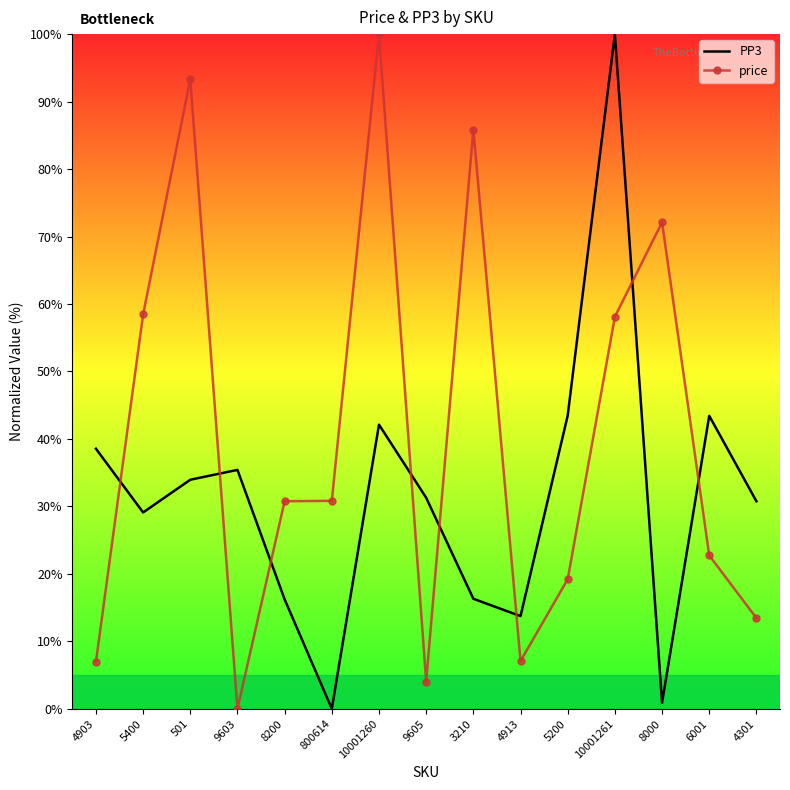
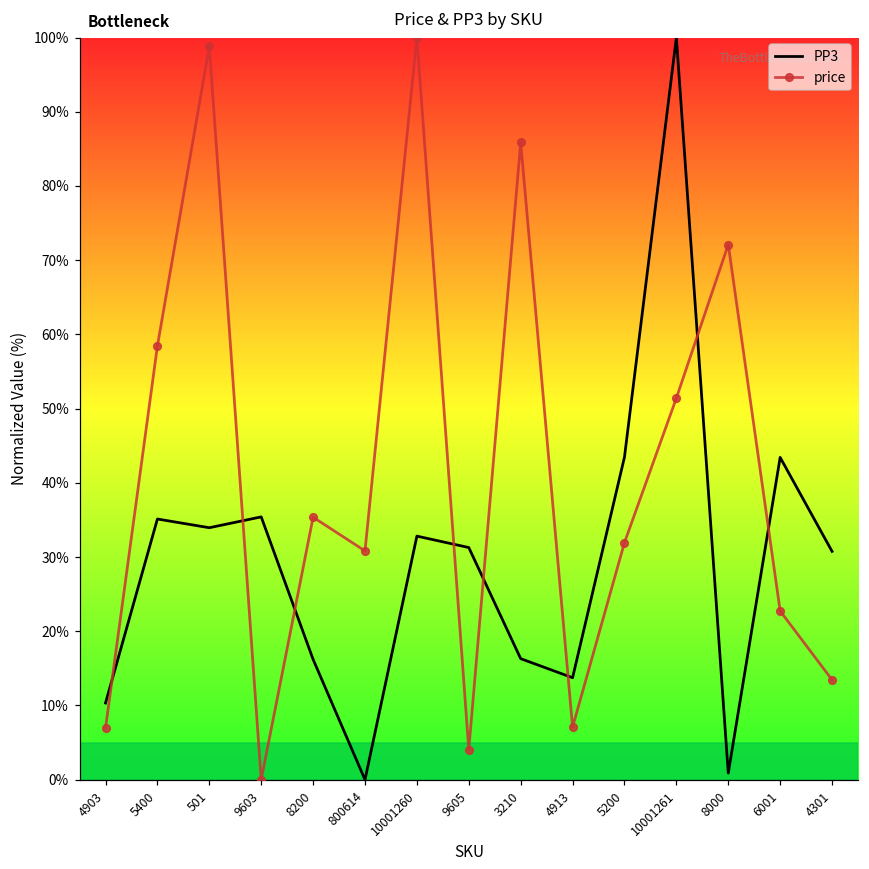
  {
    "PP3": {
-     "4903": "39%",
-     "5400": "29%",
+     "4903": "10%",
+     "5400": "35%",
      "501": "34%",
      "9603": "35%",
      "8200": "16%",
-     "10001260": "42%",
+     "10001260": "33%",
      "9605": "31%",
      "3210": "16%",
      "4913": "14%",
      "5200": "43%",
      "10001261": "100%",
      "6001": "43%",
      "4301": "31%"
    },
    "price": {
      "4903": "7%",
      "5400": "58%",
-     "501": "93%",
-     "8200": "31%",
+     "501": "99%",
+     "8200": "35%",
      "800614": "31%",
      "10001260": "100%",
      "3210": "86%",
      "4913": "7%",
-     "5200": "19%",
-     "10001261": "58%",
+     "5200": "32%",
+     "10001261": "51%",
      "8000": "72%",
      "6001": "23%",
      "4301": "13%"
    }
  }
